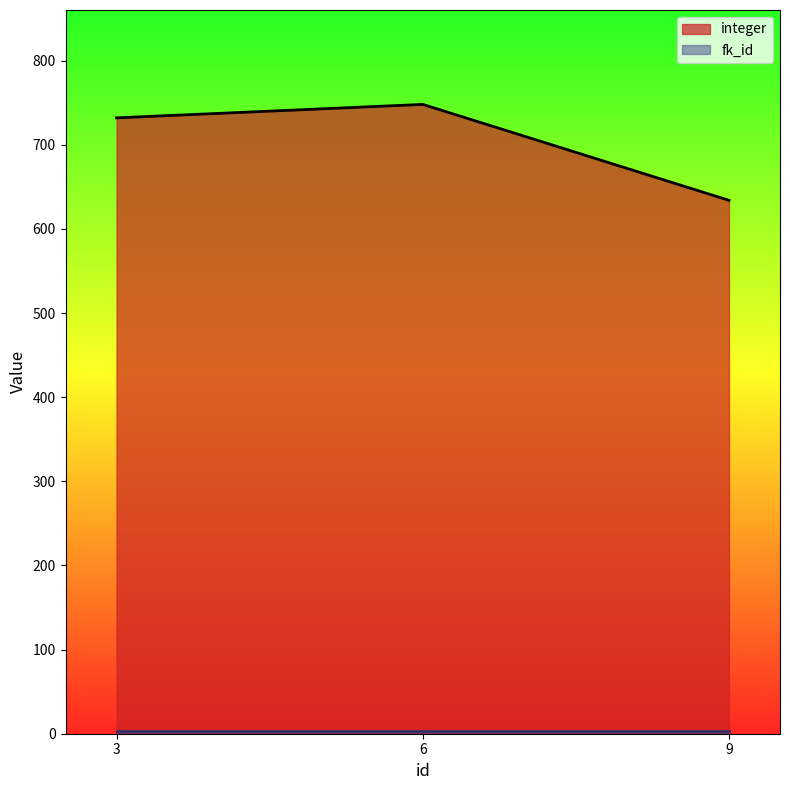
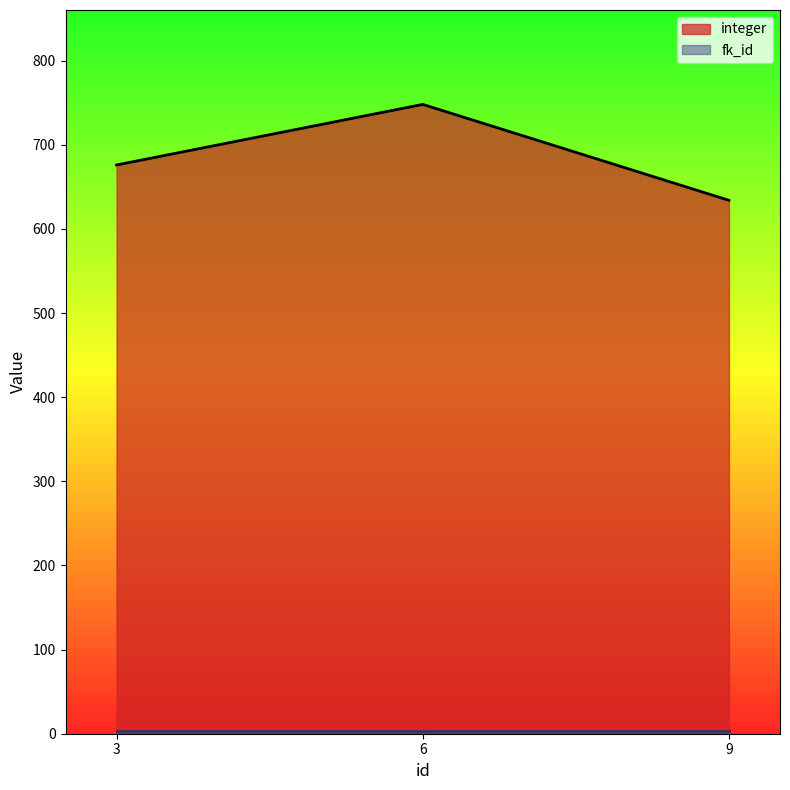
  {
    "integer": {
-     "3": 730,
+     "3": 680,
      "6": 750,
      "9": 630
    },
    "fk_id": {
      "3": 0,
      "6": 0,
      "9": 0
    }
  }
